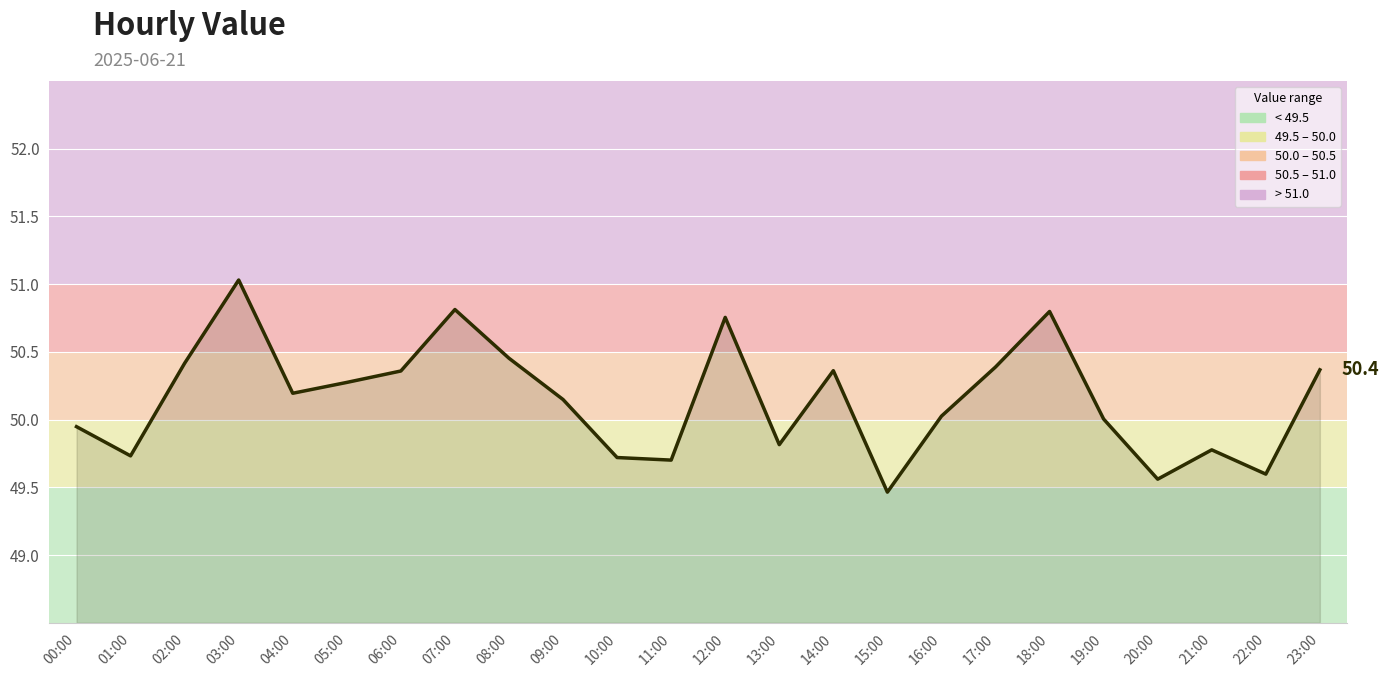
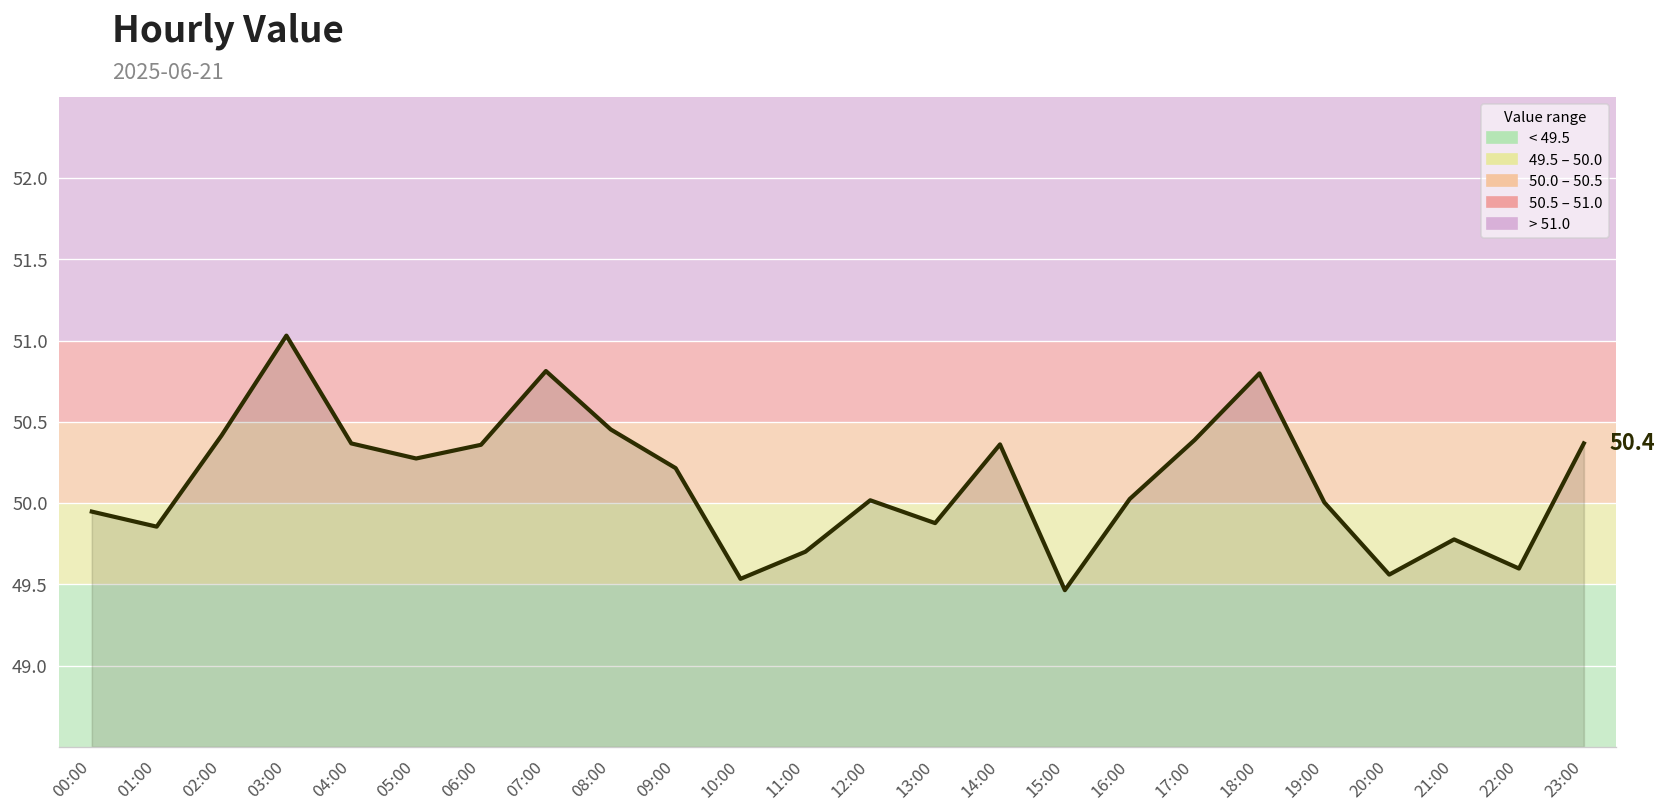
  {
    "00:00": 49.95,
-   "01:00": 49.73,
+   "01:00": 49.85,
    "02:00": 50.42,
    "03:00": 51.03,
-   "04:00": 50.19,
+   "04:00": 50.37,
    "05:00": 50.27,
    "06:00": 50.36,
    "07:00": 50.81,
    "08:00": 50.45,
-   "09:00": 50.15,
-   "10:00": 49.72,
+   "09:00": 50.22,
+   "10:00": 49.53,
    "11:00": 49.70,
-   "12:00": 50.75,
-   "13:00": 49.81,
+   "12:00": 50.02,
+   "13:00": 49.88,
    "14:00": 50.36,
    "15:00": 49.46,
    "16:00": 50.03,
    "17:00": 50.39,
    "18:00": 50.80,
    "19:00": 50.00,
    "20:00": 49.56,
    "21:00": 49.78,
    "22:00": 49.60
  }
